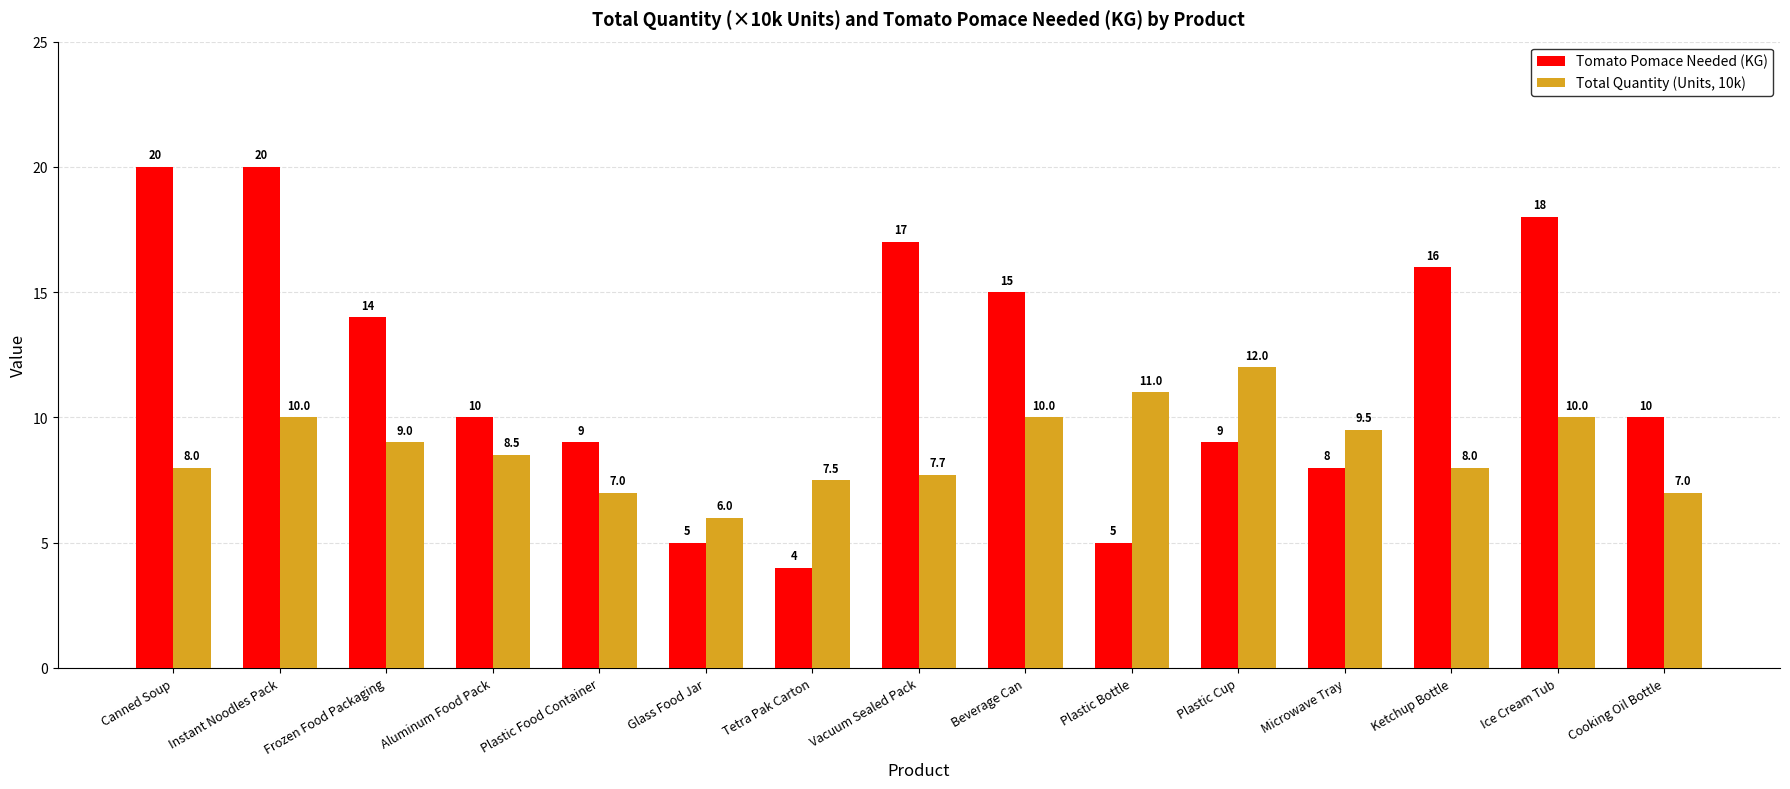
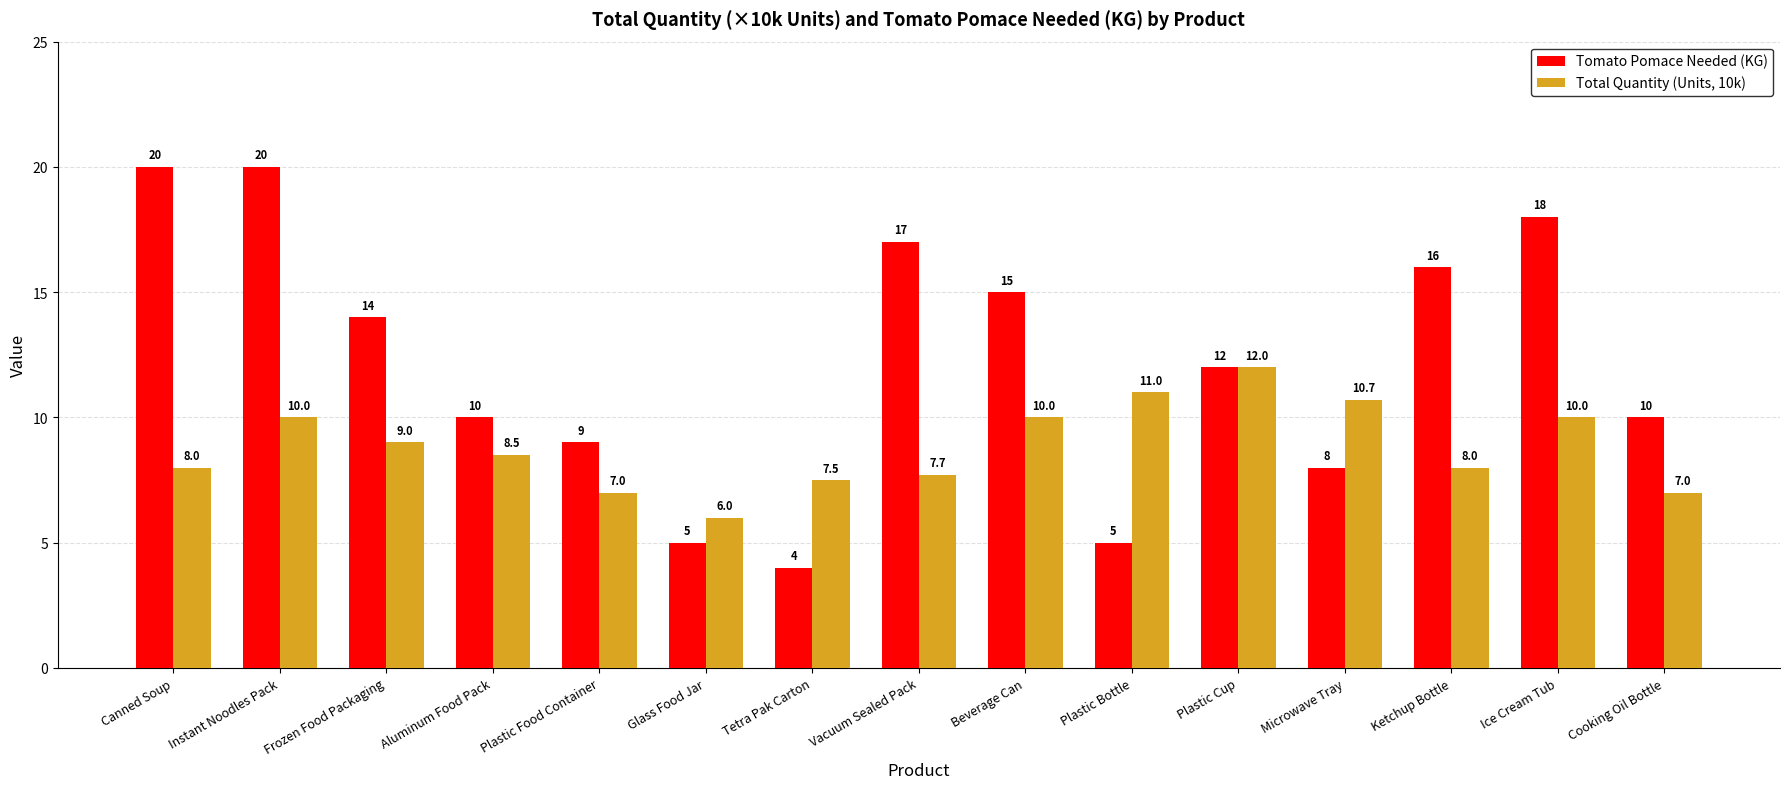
  {
    "Tomato Pomace Needed (KG)": {
      "Canned Soup": 20,
      "Instant Noodles Pack": 20,
      "Frozen Food Packaging": 14,
      "Aluminum Food Pack": 10,
      "Plastic Food Container": 9,
      "Glass Food Jar": 5,
      "Tetra Pak Carton": 4,
      "Vacuum Sealed Pack": 17,
      "Beverage Can": 15,
      "Plastic Bottle": 5,
-     "Plastic Cup": 9,
+     "Plastic Cup": 12,
      "Microwave Tray": 8,
      "Ketchup Bottle": 16,
      "Ice Cream Tub": 18,
      "Cooking Oil Bottle": 10
    },
    "Total Quantity (Units, 10k)": {
      "Canned Soup": 8.0,
      "Instant Noodles Pack": 10.0,
      "Frozen Food Packaging": 9.0,
      "Aluminum Food Pack": 8.5,
      "Plastic Food Container": 7.0,
      "Glass Food Jar": 6.0,
      "Tetra Pak Carton": 7.5,
      "Vacuum Sealed Pack": 7.7,
      "Beverage Can": 10.0,
      "Plastic Bottle": 11.0,
      "Plastic Cup": 12.0,
-     "Microwave Tray": 9.5,
+     "Microwave Tray": 10.7,
      "Ketchup Bottle": 8.0,
      "Ice Cream Tub": 10.0,
      "Cooking Oil Bottle": 7.0
    }
  }
